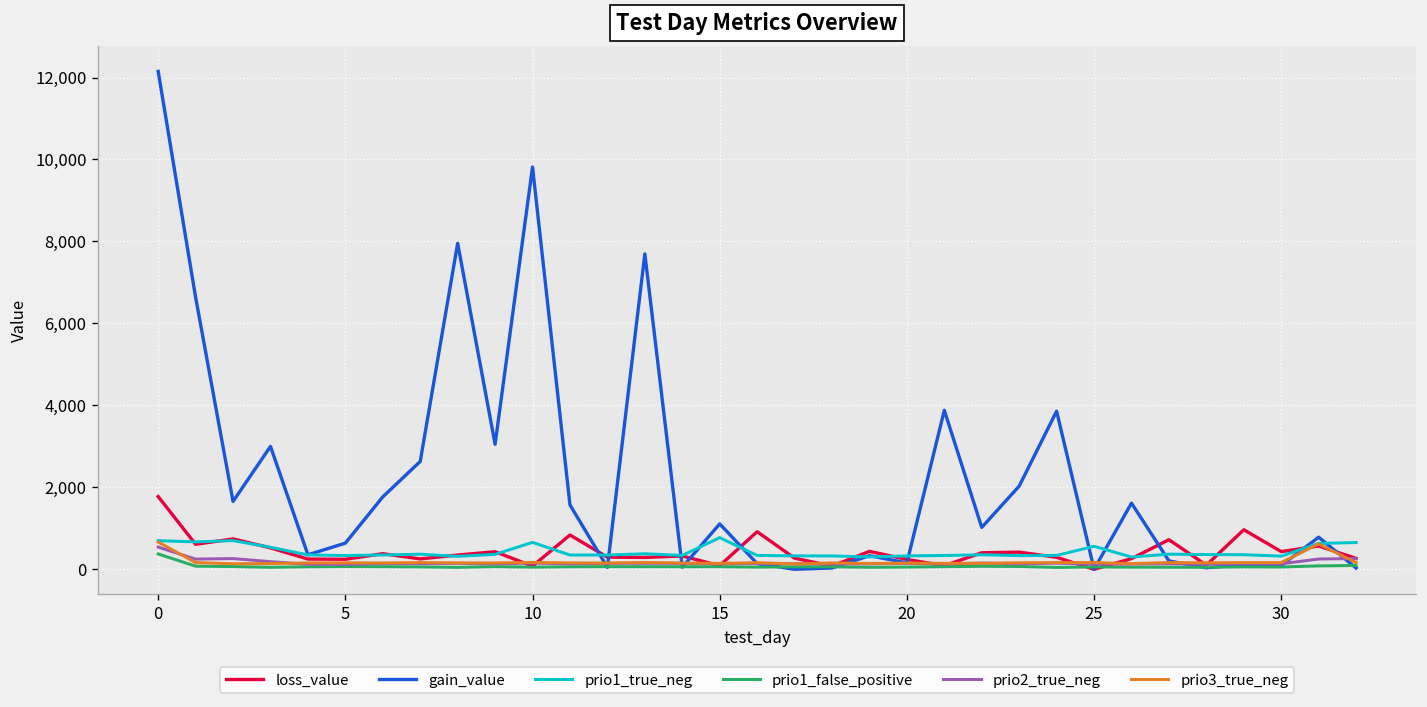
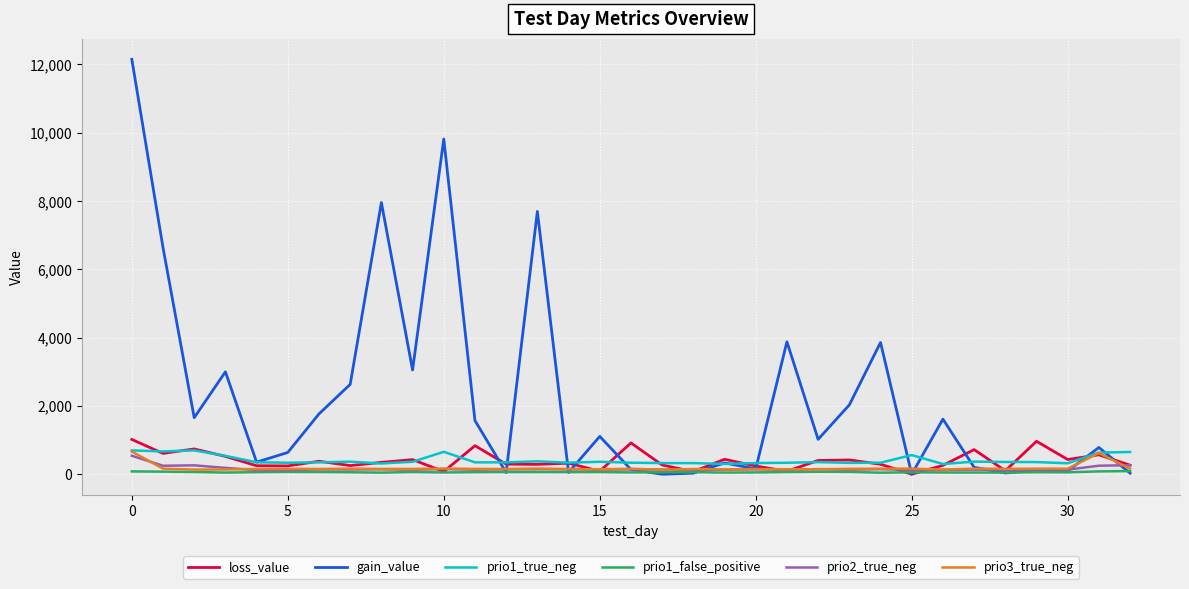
  {
    "loss_value": {
-     "0": "1,800",
+     "0": "1,000",
      "5": "200",
      "20": "200",
      "30": "400"
    },
    "gain_value": {
      "0": "12,200",
      "5": "600",
      "10": "9,800",
      "15": "1,100"
    },
    "prio1_true_neg": {
      "5": "300",
      "10": "700",
-     "15": "800",
+     "15": "400",
      "20": "300",
      "25": "600",
      "30": "300"
    },
    "prio1_false_positive": {
-     "0": "400",
+     "0": "100",
      "20": "100"
    },
    "prio2_true_neg": {
      "0": "500"
    }
  }
